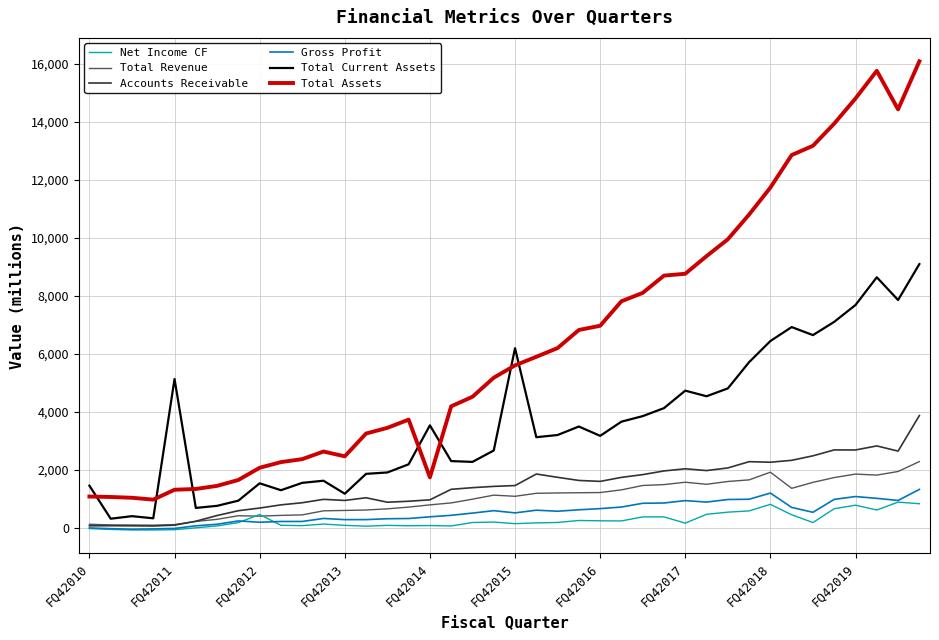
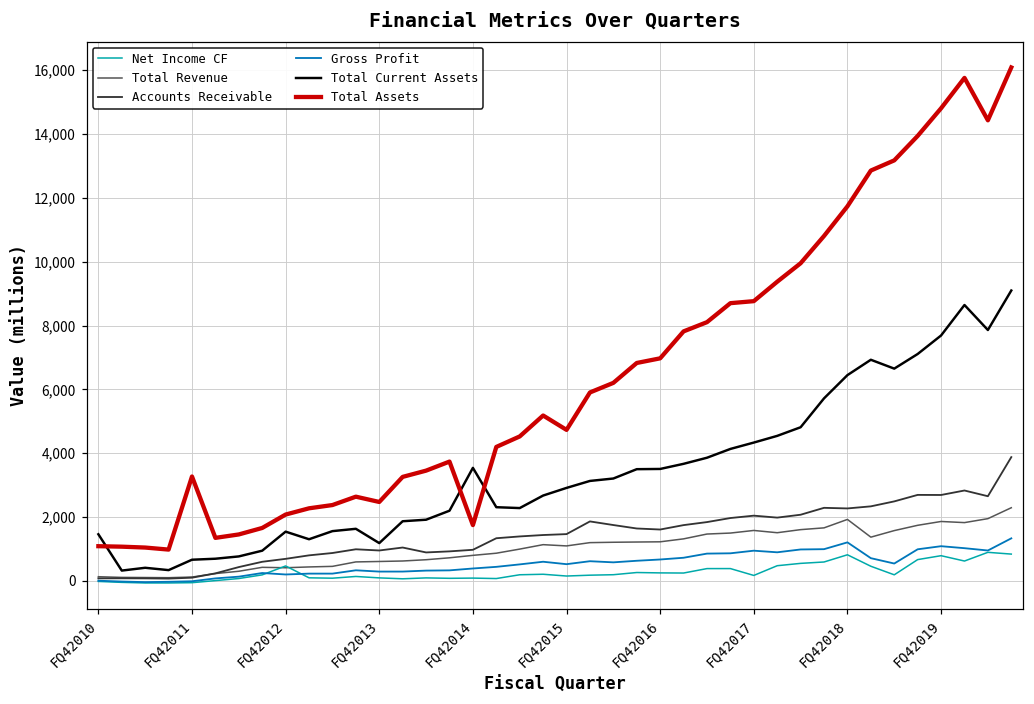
  {
    "Total Current Assets": {
      "FQ42010": "1,500",
-     "FQ42011": "5,100",
+     "FQ42011": "700",
      "FQ42012": "1,500",
      "FQ42013": "1,200",
      "FQ42014": "3,500",
-     "FQ42015": "6,200",
-     "FQ42016": "3,200",
-     "FQ42017": "4,700",
+     "FQ42015": "2,900",
+     "FQ42016": "3,500",
+     "FQ42017": "4,300",
      "FQ42018": "6,400",
      "FQ42019": "7,700"
    },
    "Total Assets": {
      "FQ42010": "1,100",
-     "FQ42011": "1,300",
+     "FQ42011": "3,300",
      "FQ42012": "2,100",
      "FQ42013": "2,500",
      "FQ42014": "1,800",
-     "FQ42015": "5,600",
+     "FQ42015": "4,700",
      "FQ42016": "7,000",
      "FQ42017": "8,800",
      "FQ42018": "11,700",
      "FQ42019": "14,800"
    }
  }
